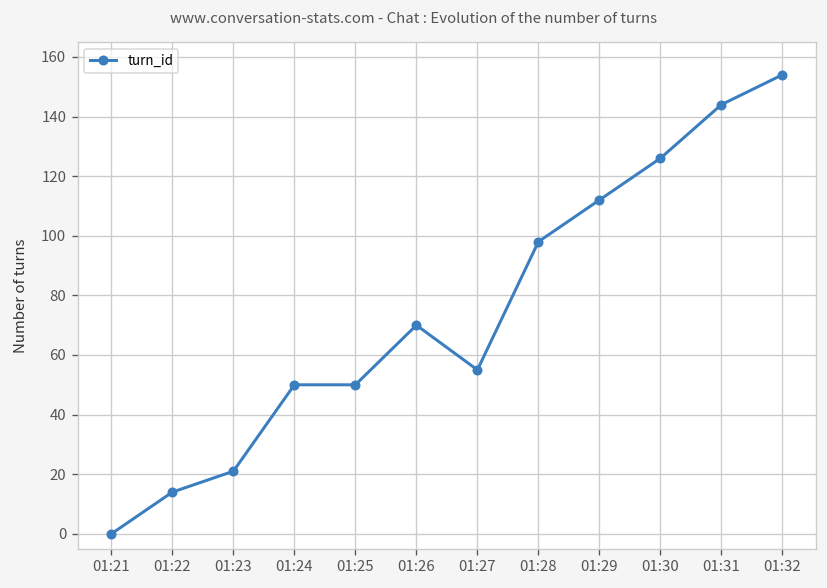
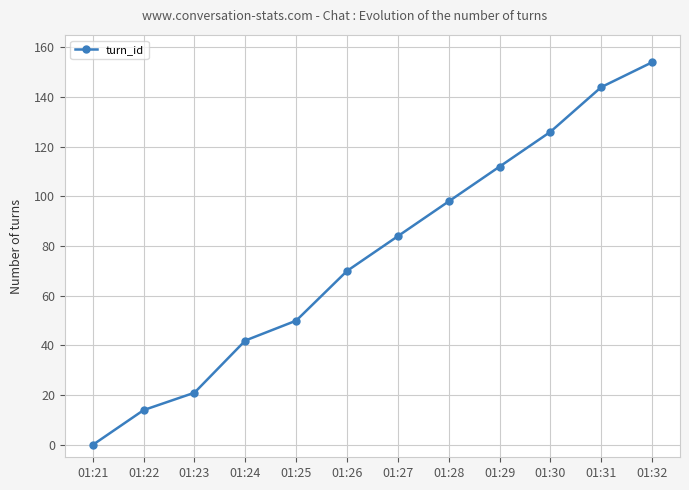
  {
    "01:21": 0,
    "01:22": 14,
    "01:23": 21,
-   "01:24": 50,
+   "01:24": 42,
    "01:25": 50,
    "01:26": 70,
-   "01:27": 55,
+   "01:27": 84,
    "01:28": 98,
    "01:29": 112,
    "01:30": 126,
    "01:31": 144,
    "01:32": 154
  }
